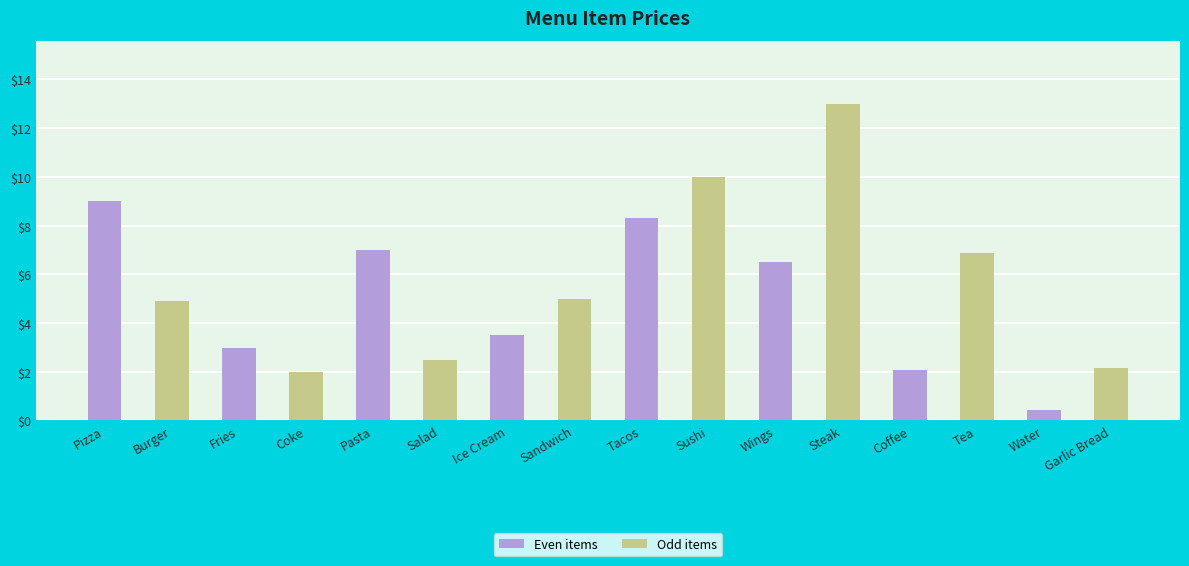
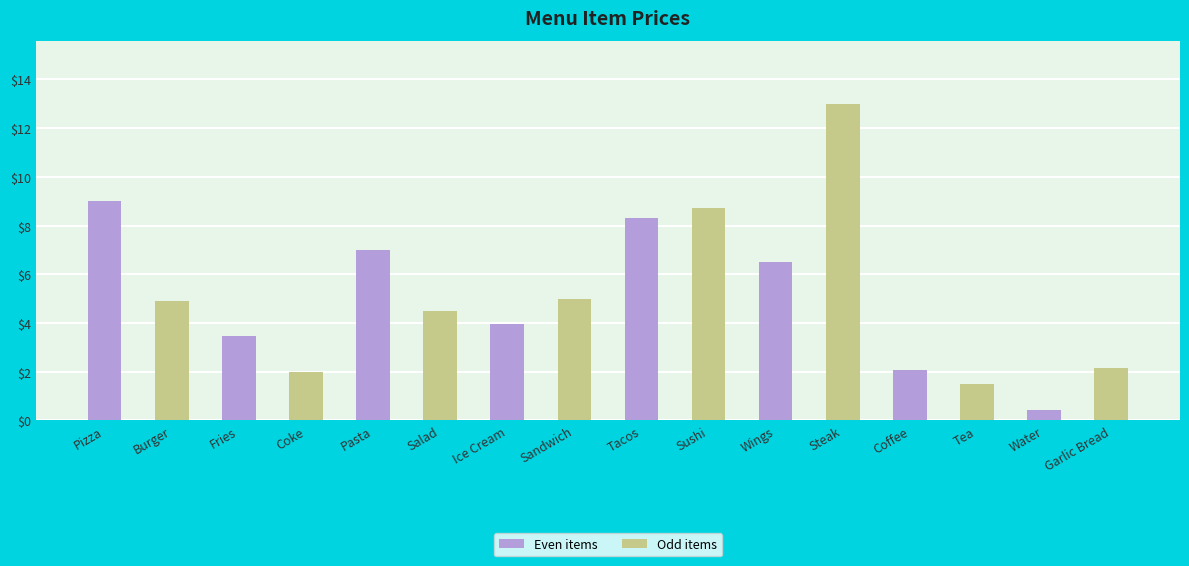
  {
    "Pizza": "$9.0",
    "Burger": "$4.9",
-   "Fries": "$3.0",
+   "Fries": "$3.5",
    "Coke": "$2.0",
    "Pasta": "$7.0",
-   "Salad": "$2.5",
-   "Ice Cream": "$3.5",
+   "Salad": "$4.5",
+   "Ice Cream": "$4.0",
    "Sandwich": "$5.0",
    "Tacos": "$8.3",
-   "Sushi": "$10.0",
+   "Sushi": "$8.7",
    "Wings": "$6.5",
    "Steak": "$13.0",
    "Coffee": "$2.1",
-   "Tea": "$6.9",
+   "Tea": "$1.5",
    "Water": "$0.4",
    "Garlic Bread": "$2.1"
  }
